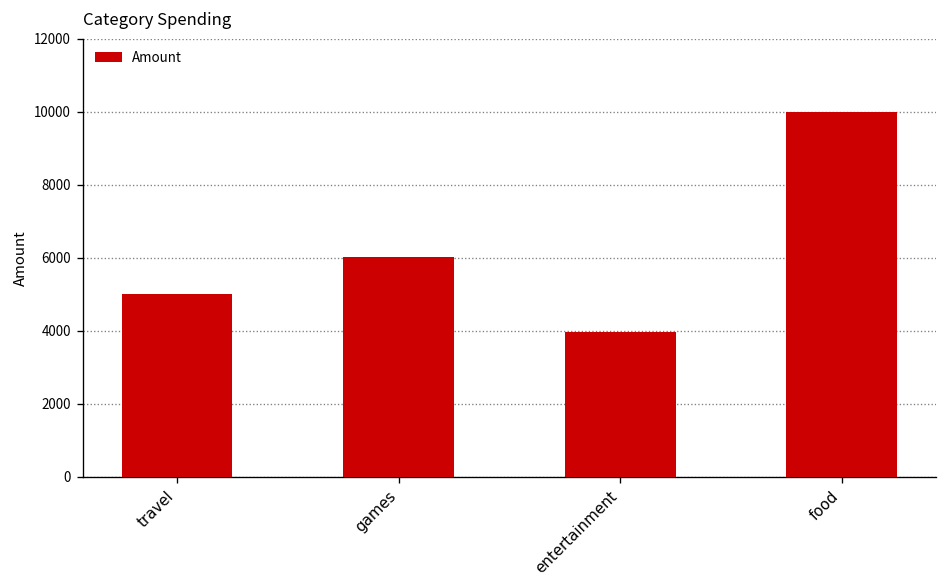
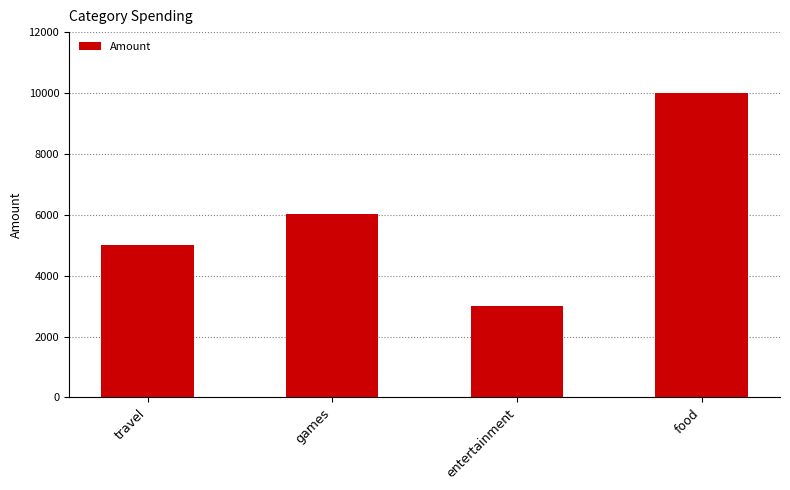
  {
    "travel": 5000,
    "games": 6000,
-   "entertainment": 4000,
+   "entertainment": 3000,
    "food": 10000
  }
